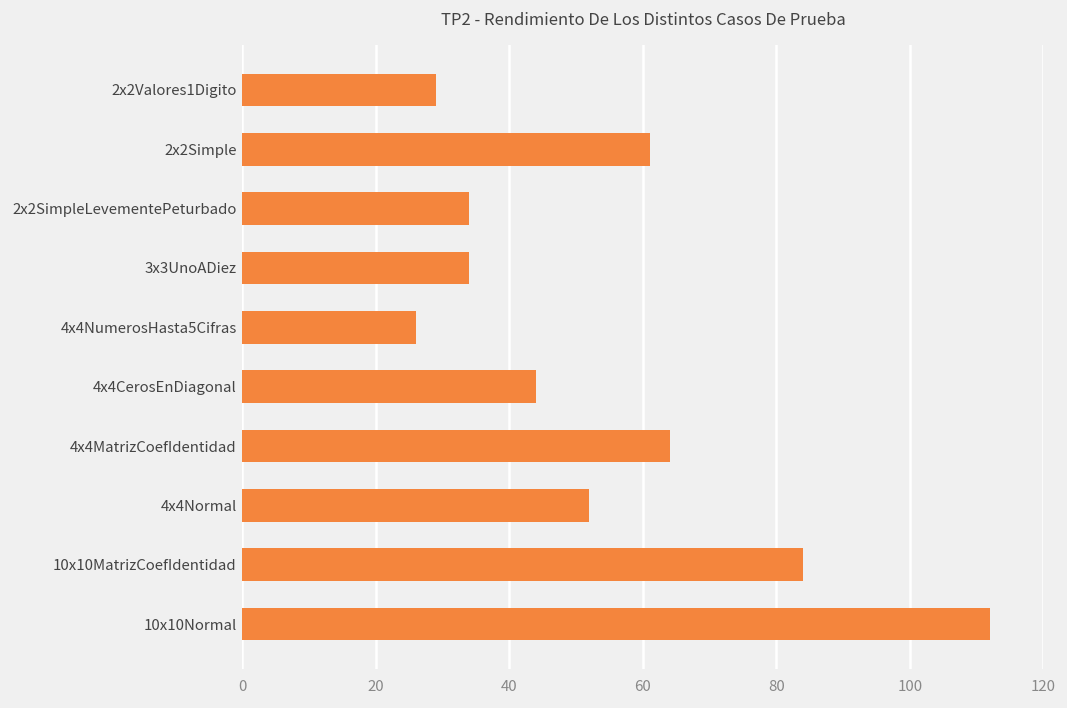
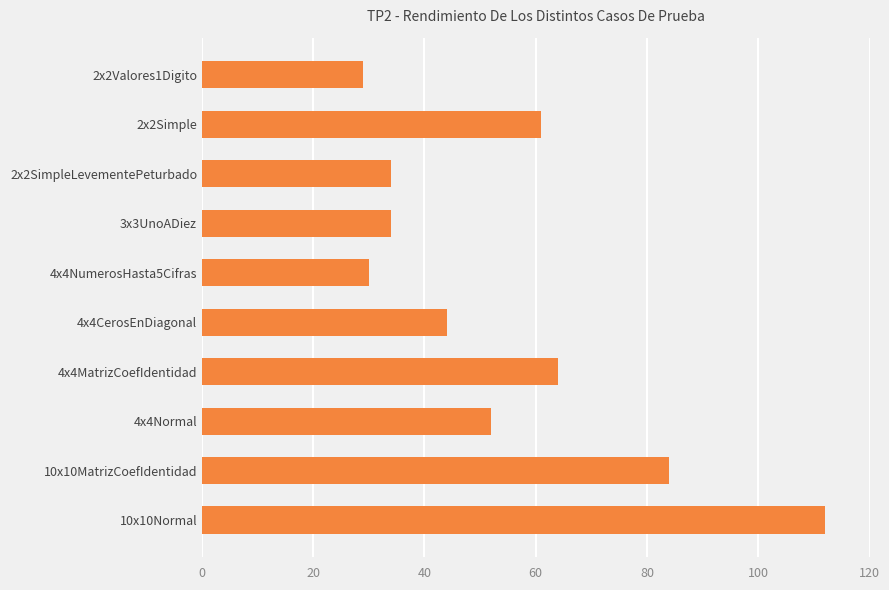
  {
    "2x2Valores1Digito": 29,
    "2x2Simple": 61,
    "2x2SimpleLevementePeturbado": 34,
    "3x3UnoADiez": 34,
-   "4x4NumerosHasta5Cifras": 26,
+   "4x4NumerosHasta5Cifras": 30,
    "4x4CerosEnDiagonal": 44,
    "4x4MatrizCoefIdentidad": 64,
    "4x4Normal": 52,
    "10x10MatrizCoefIdentidad": 84,
    "10x10Normal": 112
  }
